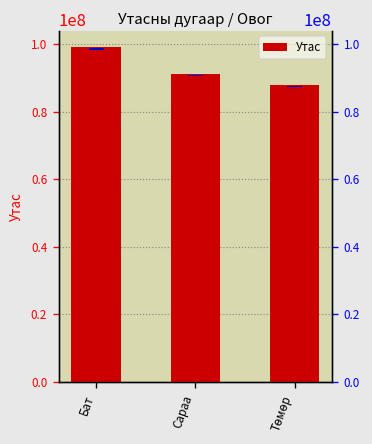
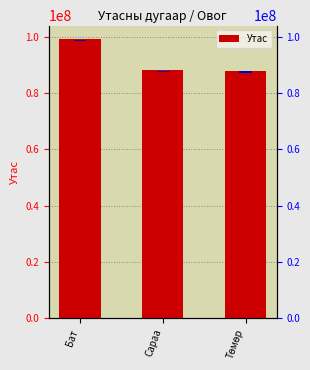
  {
    "Утас": {
      "Бат": 99000000,
-     "Сараа": 91000000,
+     "Сараа": 88000000,
      "Төмөр": 88000000
    }
  }
